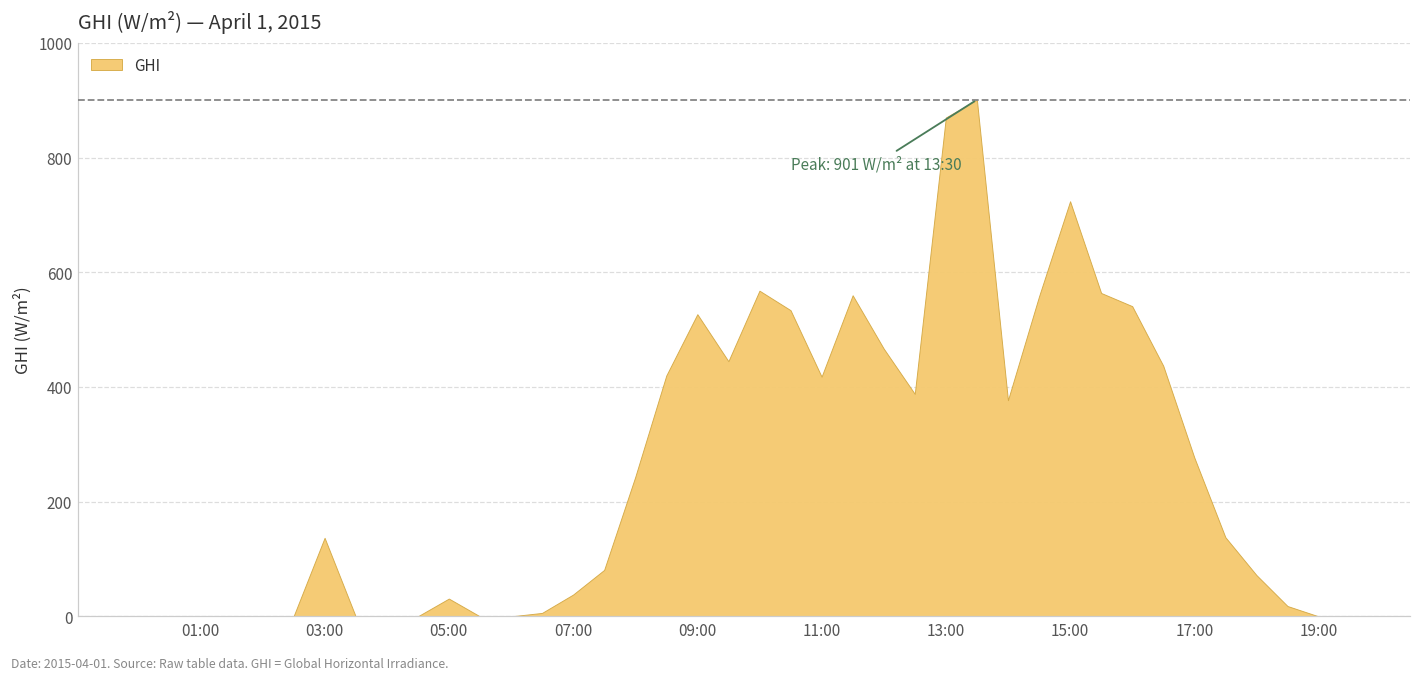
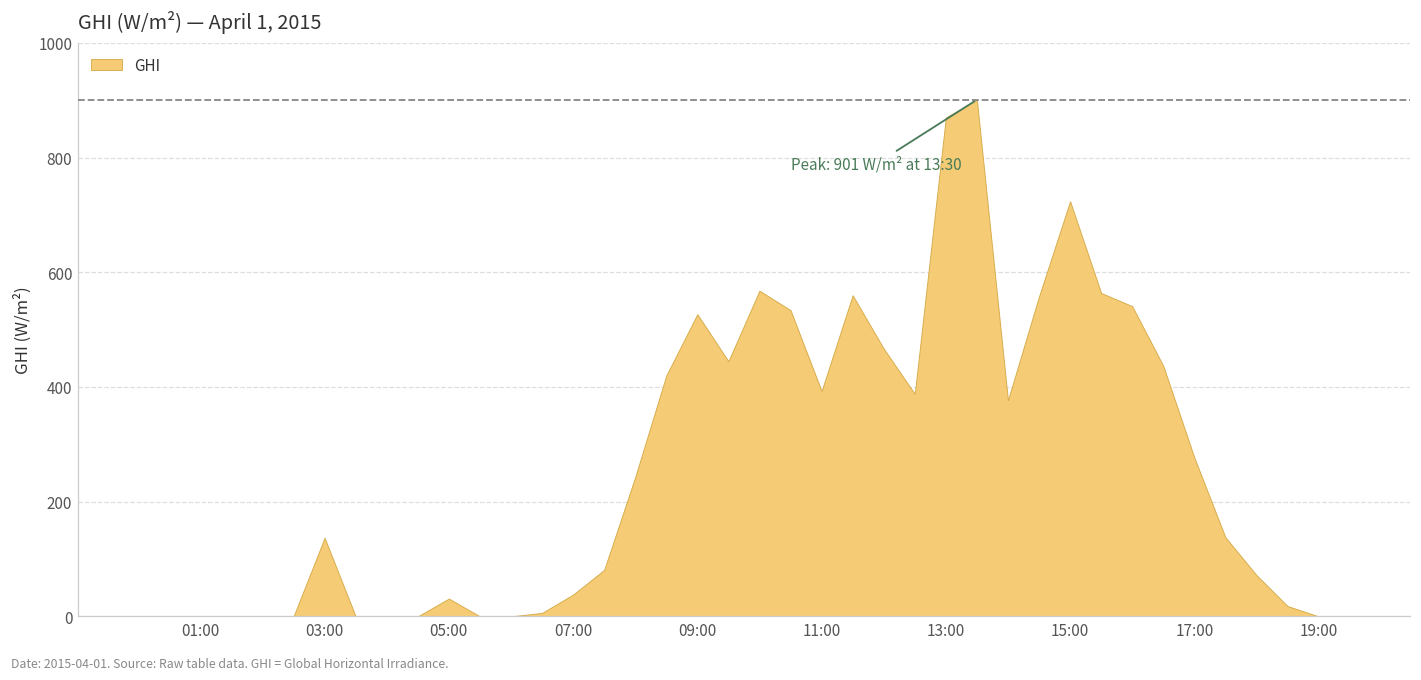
  {
    "01:00": 0,
    "03:00": 140,
    "05:00": 30,
    "07:00": 40,
    "09:00": 530,
-   "11:00": 420,
+   "11:00": 390,
    "15:00": 720,
    "17:00": 280,
    "19:00": 0
  }
